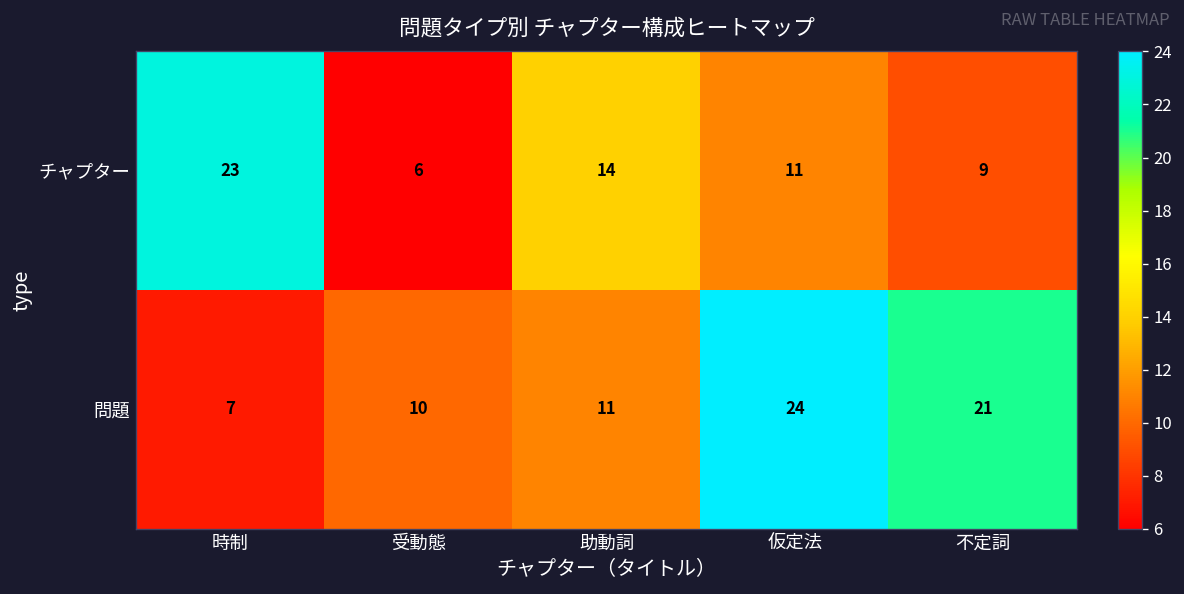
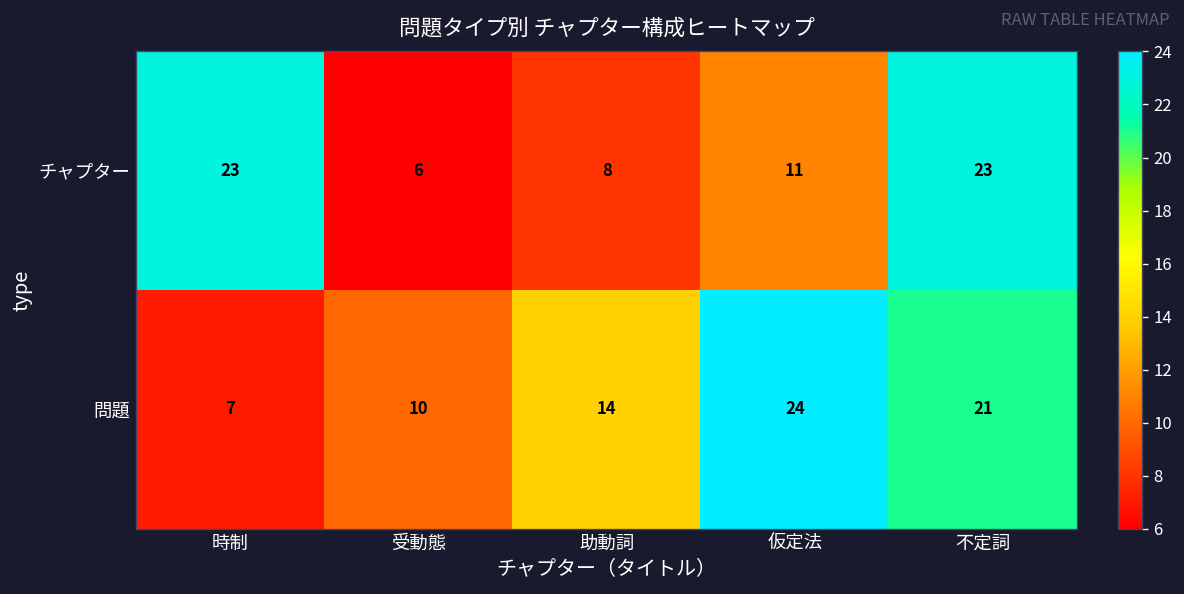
  {
    "チャプター": {
      "時制": 23,
      "受動態": 6,
-     "助動詞": 14,
+     "助動詞": 8,
      "仮定法": 11,
-     "不定詞": 9
+     "不定詞": 23
    },
    "問題": {
      "時制": 7,
      "受動態": 10,
-     "助動詞": 11,
+     "助動詞": 14,
      "仮定法": 24,
      "不定詞": 21
    }
  }
